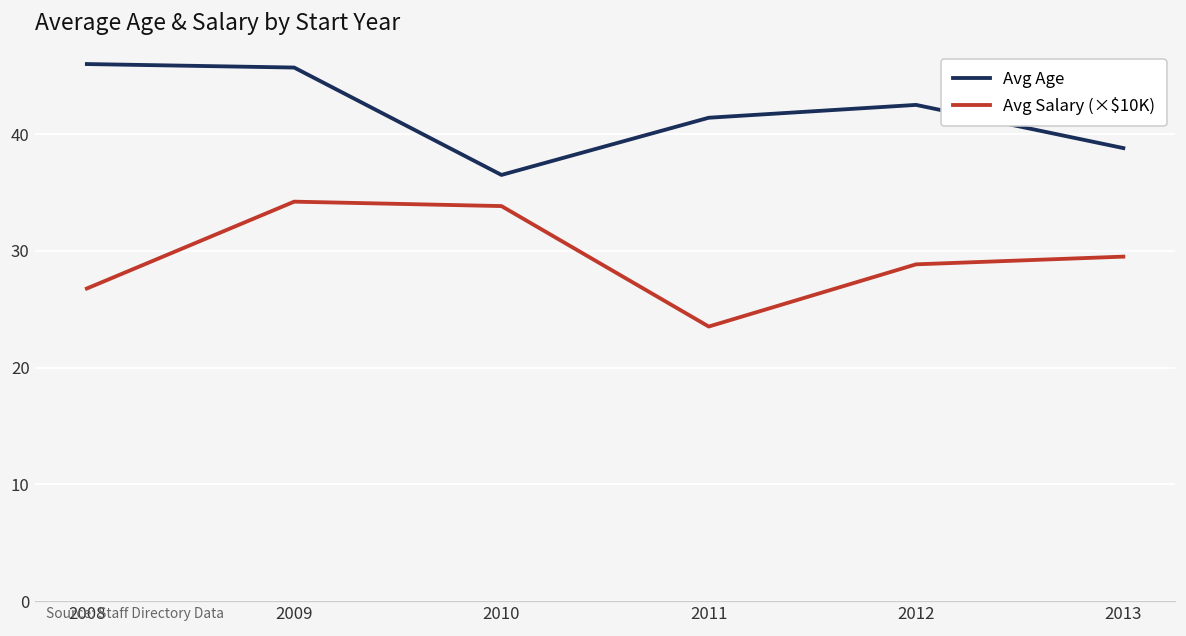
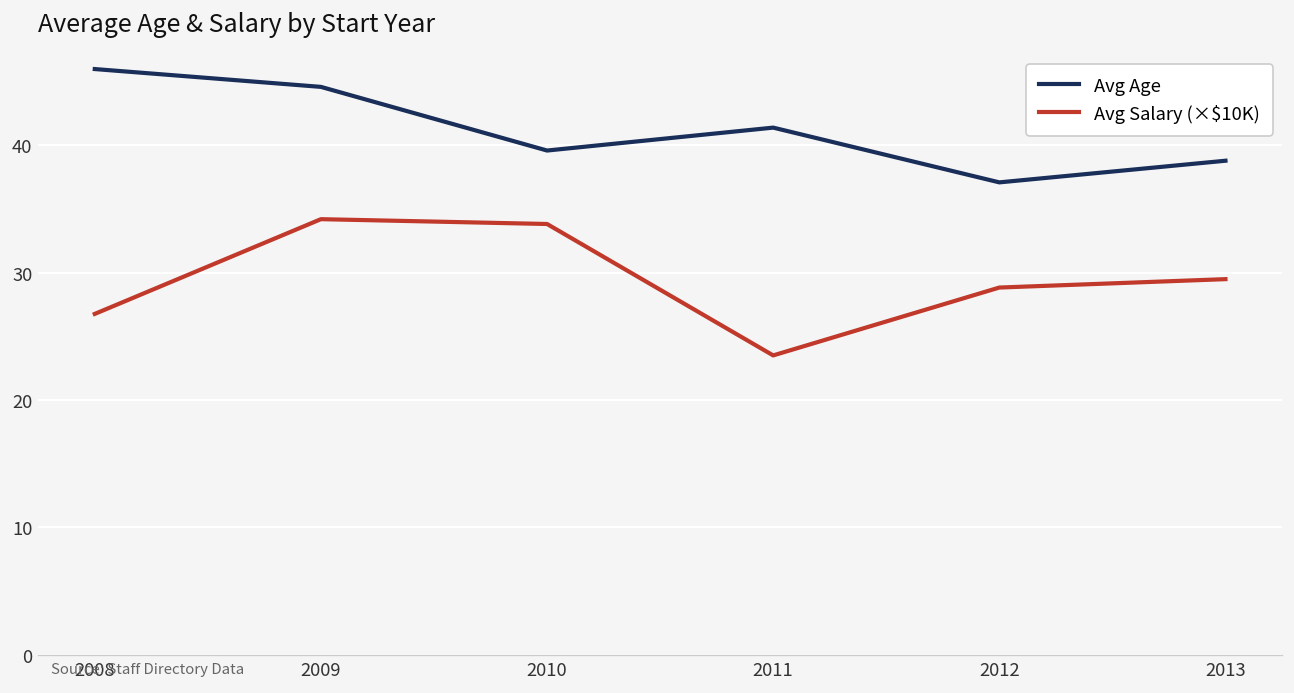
  {
    "Avg Age": {
      "2008": 46.0,
-     "2009": 45.7,
-     "2010": 36.5,
+     "2009": 44.6,
+     "2010": 39.6,
      "2011": 41.4,
-     "2012": 42.5,
+     "2012": 37.1,
      "2013": 38.8
    },
    "Avg Salary (×$10K)": {
      "2008": 26.8,
      "2009": 34.2,
      "2010": 33.8,
      "2011": 23.5,
      "2012": 28.8,
      "2013": 29.5
    }
  }
